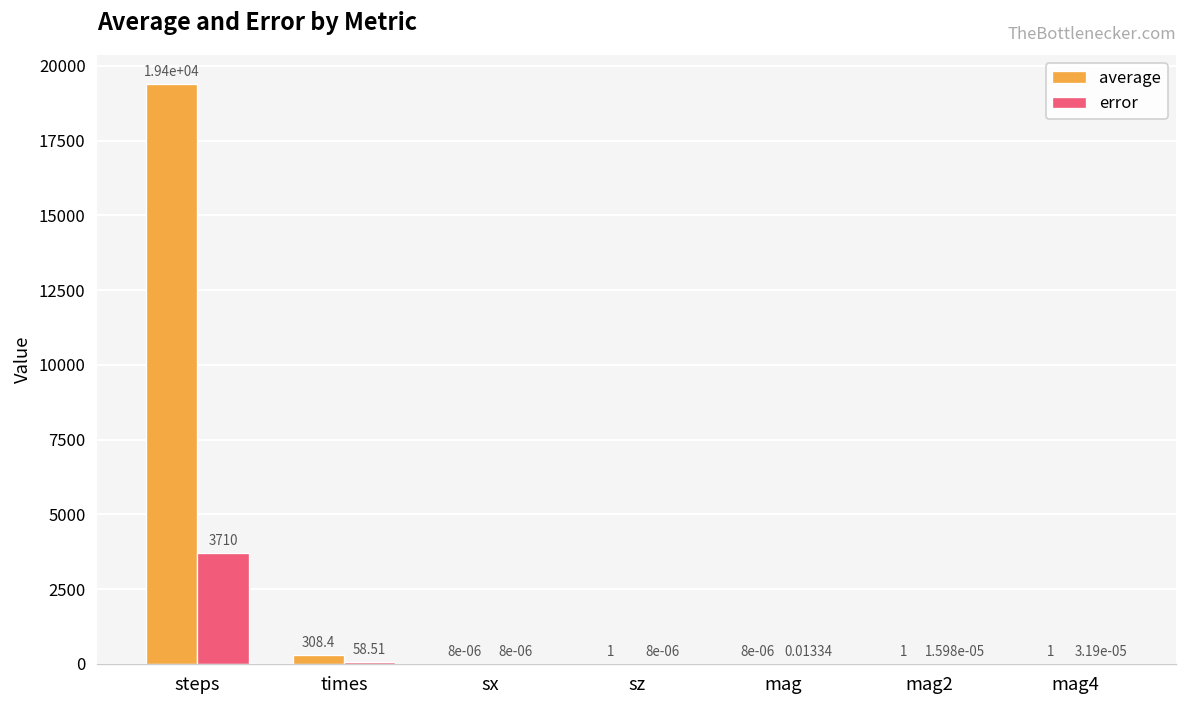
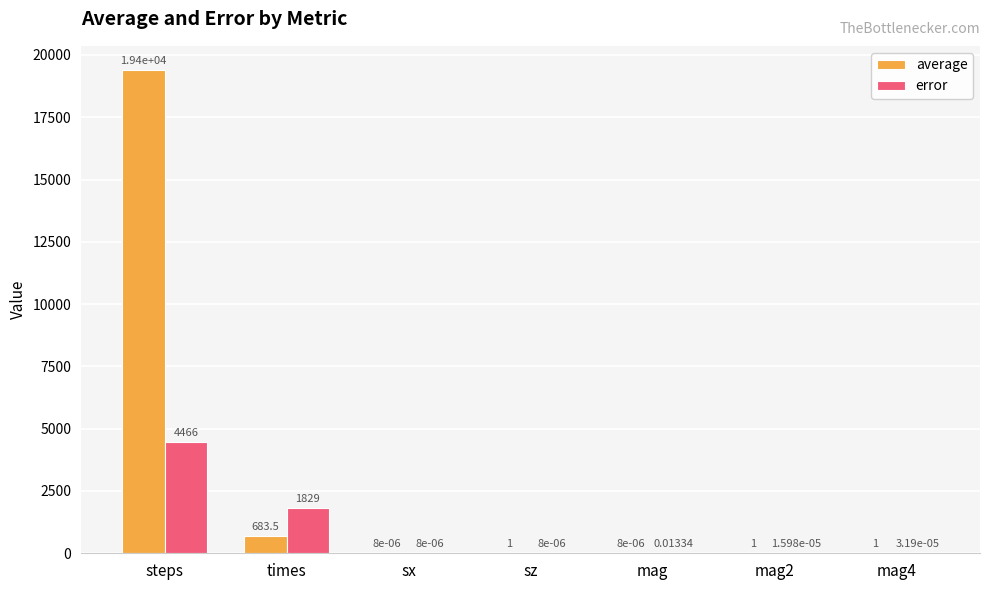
  {
    "average": {
-     "times": "308.4",
+     "times": "683.5",
      "sx": "8e-06",
      "sz": "1",
      "mag": "8e-06",
      "mag2": "1",
      "mag4": "1"
    },
    "error": {
-     "steps": "3710",
-     "times": "58.51",
+     "steps": "4466",
+     "times": "1829",
      "sx": "8e-06",
      "sz": "8e-06",
      "mag": "0.01334",
      "mag2": "1.598e-05",
      "mag4": "3.19e-05"
    }
  }
